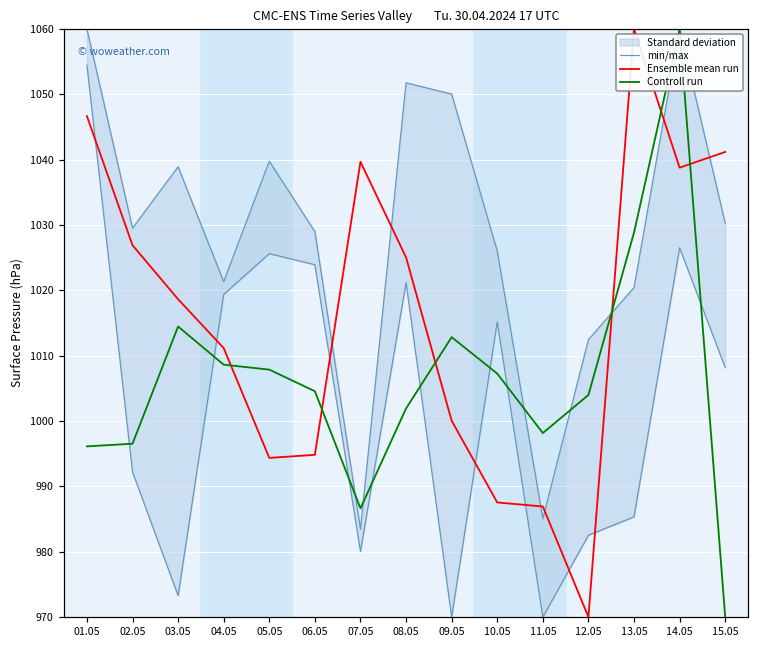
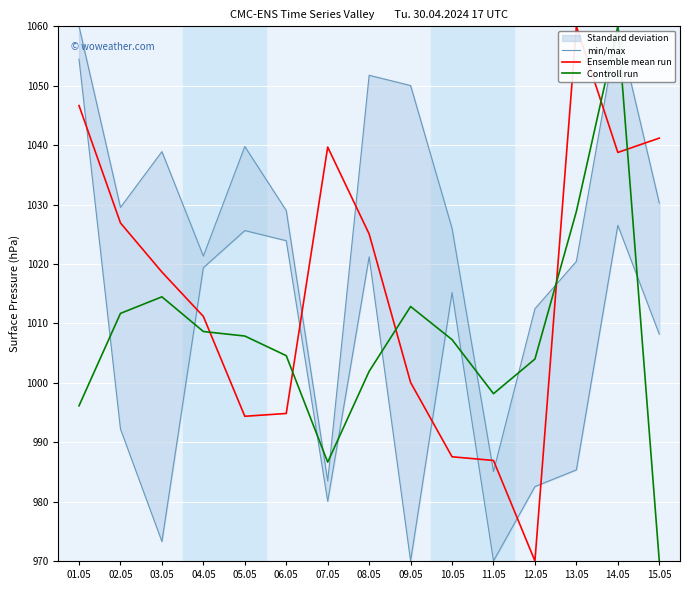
  {
    "min/max": {
      "01.05": 1054,
      "02.05": 992,
      "03.05": 973,
      "04.05": 1019,
      "05.05": 1026,
      "06.05": 1024,
      "07.05": 980,
      "08.05": 1021,
      "09.05": 970,
      "10.05": 1015,
      "11.05": 970,
      "12.05": 983,
      "13.05": 985,
      "14.05": 1027,
      "15.05": 1008
    },
    "Standard deviation": {
      "01.05": 1060,
      "02.05": 1030,
      "03.05": 1039,
      "04.05": 1021,
      "05.05": 1040,
      "06.05": 1029,
      "07.05": 983,
      "08.05": 1052,
      "09.05": 1050,
      "10.05": 1026,
      "11.05": 985,
      "12.05": 1012,
      "13.05": 1020,
      "15.05": 1030
    },
    "Ensemble mean run": {
      "01.05": 1047,
      "02.05": 1027,
      "03.05": 1019,
      "04.05": 1011,
      "05.05": 994,
      "06.05": 995,
      "07.05": 1040,
      "08.05": 1025,
      "09.05": 1000,
      "10.05": 988,
      "11.05": 987,
      "12.05": 970,
      "13.05": 1060,
      "14.05": 1039,
      "15.05": 1041
    },
    "Controll run": {
      "01.05": 996,
-     "02.05": 997,
+     "02.05": 1012,
      "03.05": 1014,
      "04.05": 1009,
      "05.05": 1008,
      "06.05": 1005,
      "07.05": 987,
      "08.05": 1002,
      "09.05": 1013,
      "10.05": 1007,
      "11.05": 998,
      "12.05": 1004,
      "13.05": 1029,
      "15.05": 970
    }
  }
